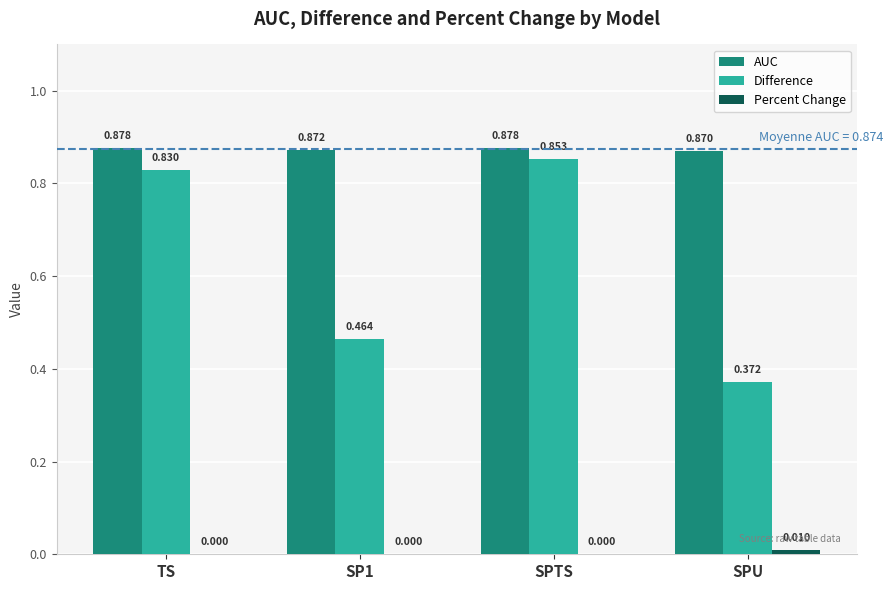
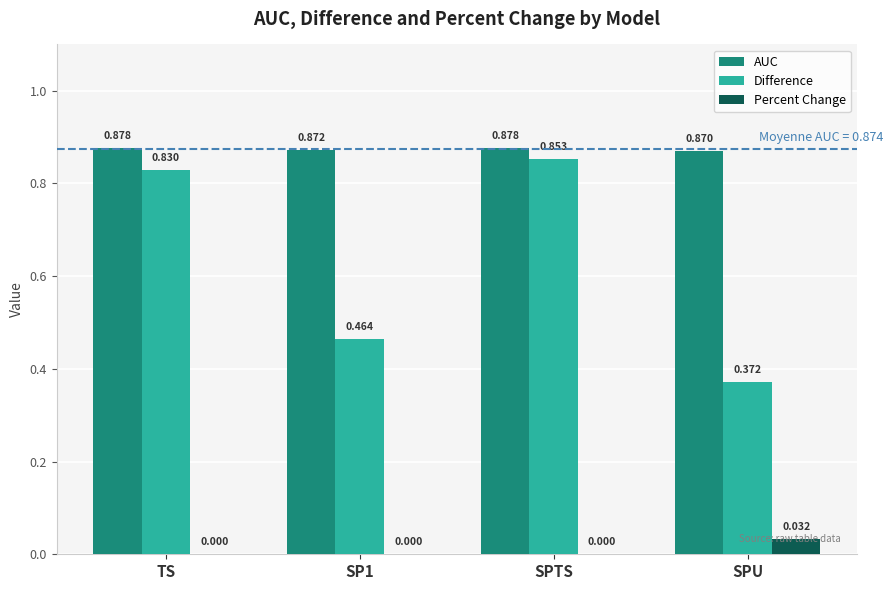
  {
    "Percent Change": {
      "TS": 0.000,
      "SP1": 0.000,
      "SPTS": 0.000,
-     "SPU": 0.010
+     "SPU": 0.032
    }
  }
